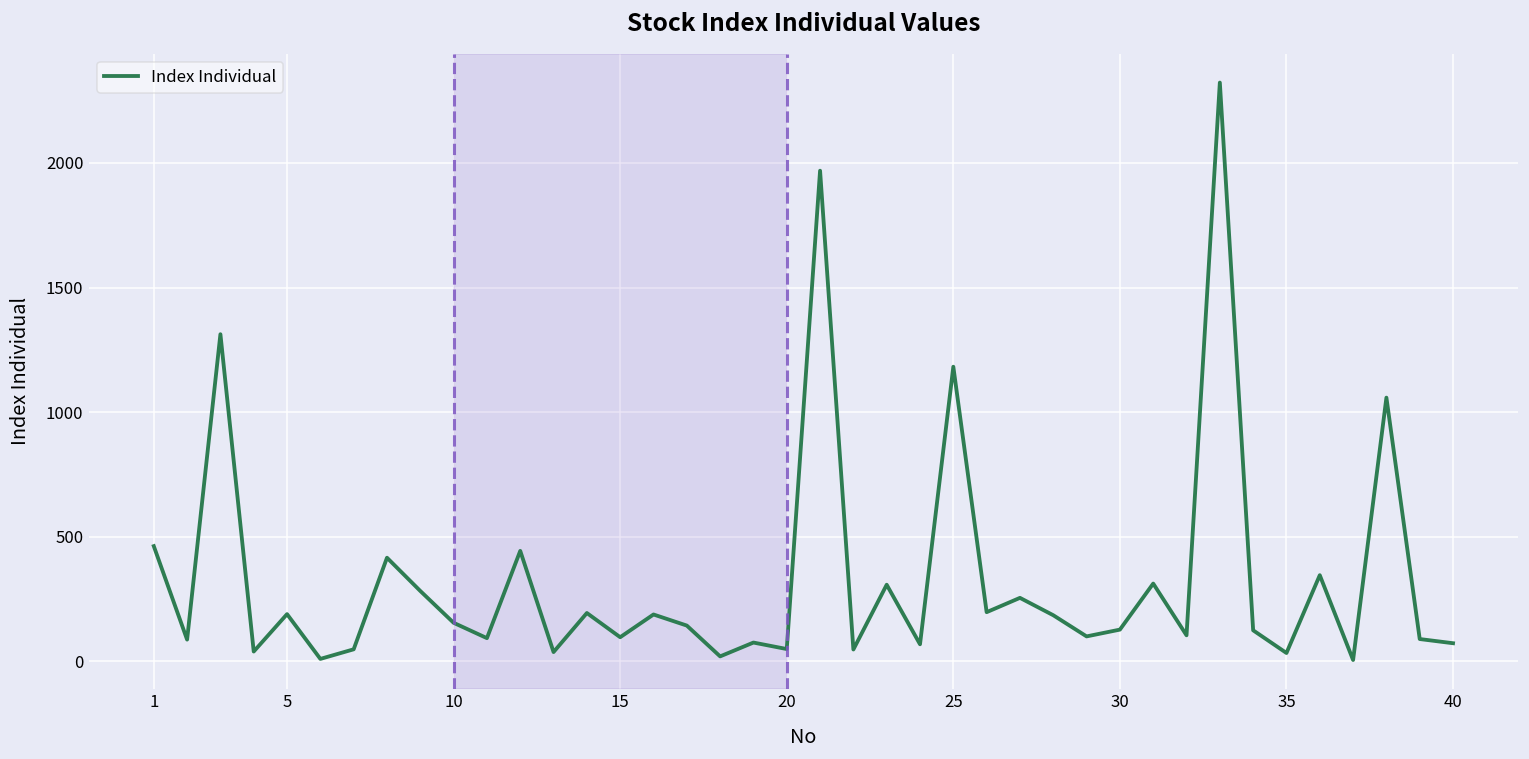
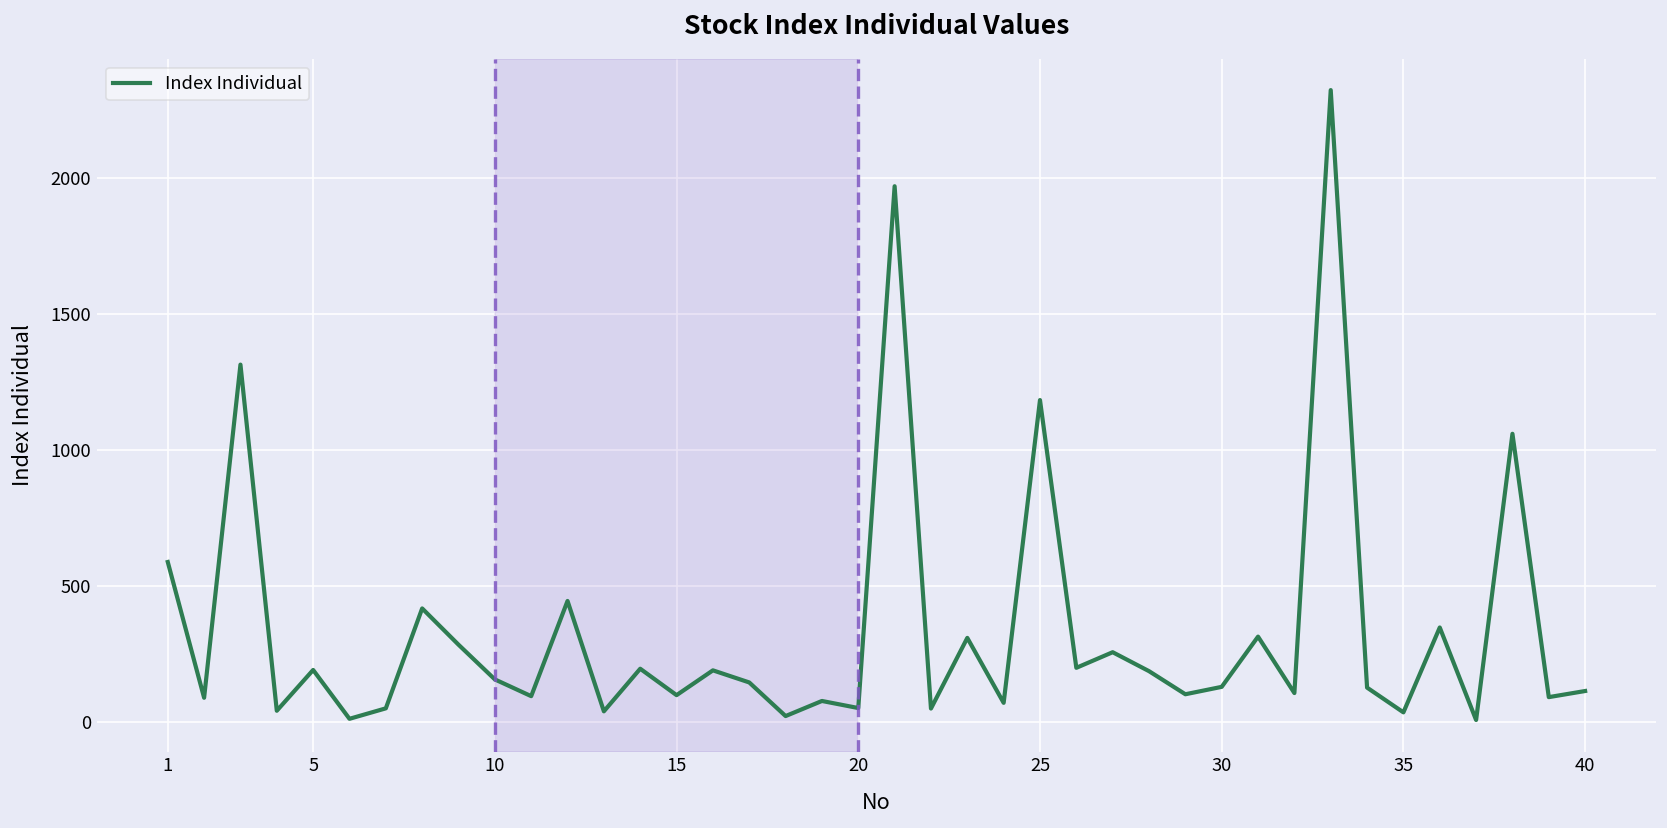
  {
-   "1": 460,
+   "1": 590,
    "5": 190,
    "10": 160,
    "15": 100,
    "20": 50,
    "25": 1180,
    "30": 130,
    "35": 30,
-   "40": 70
+   "40": 110
  }
